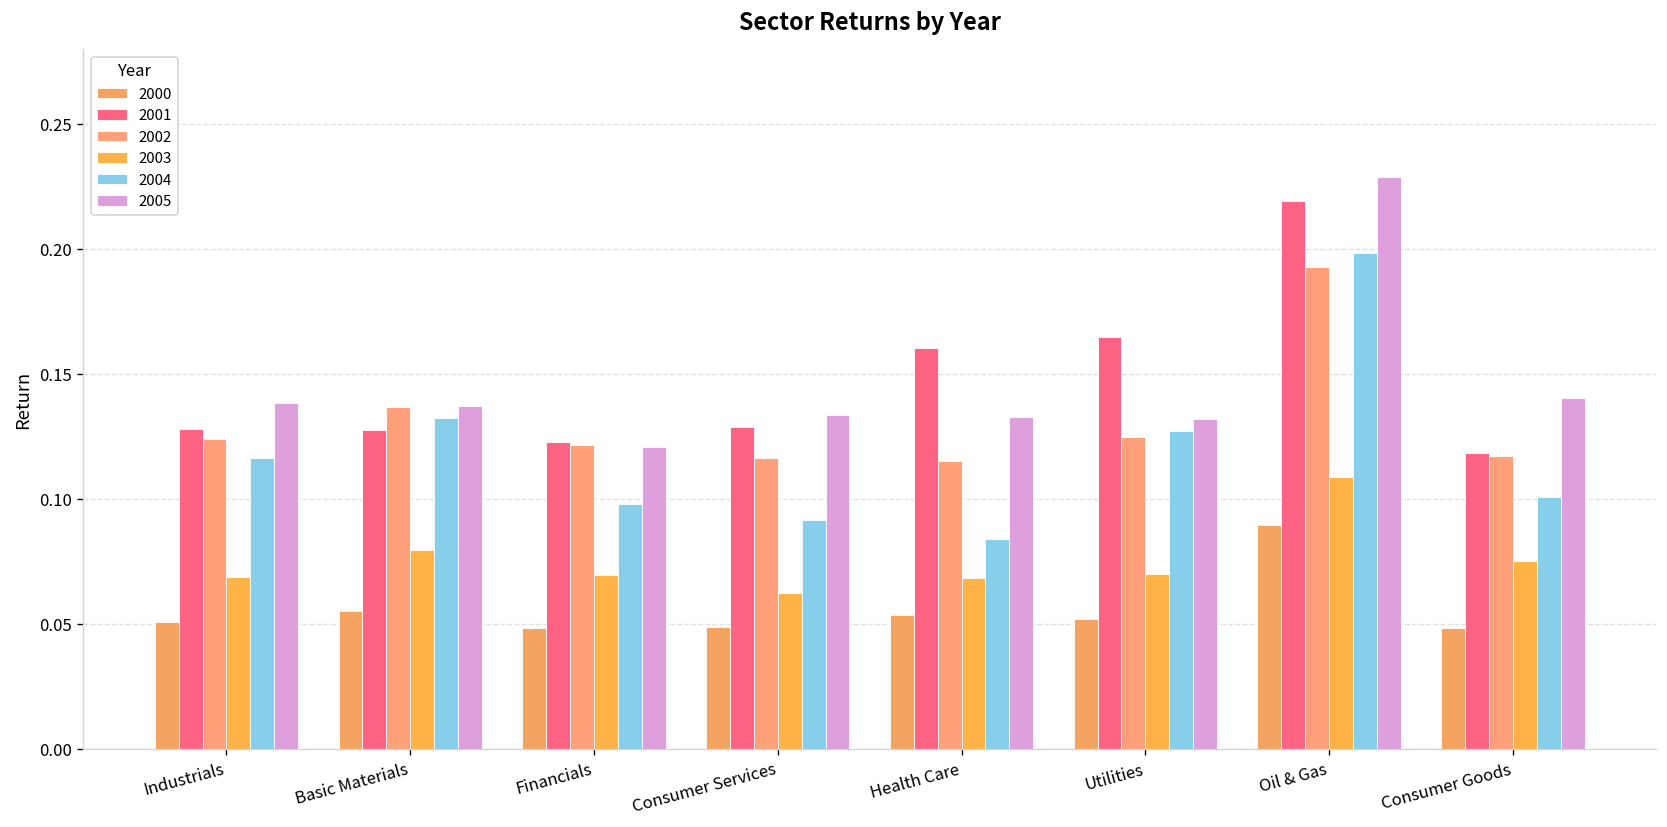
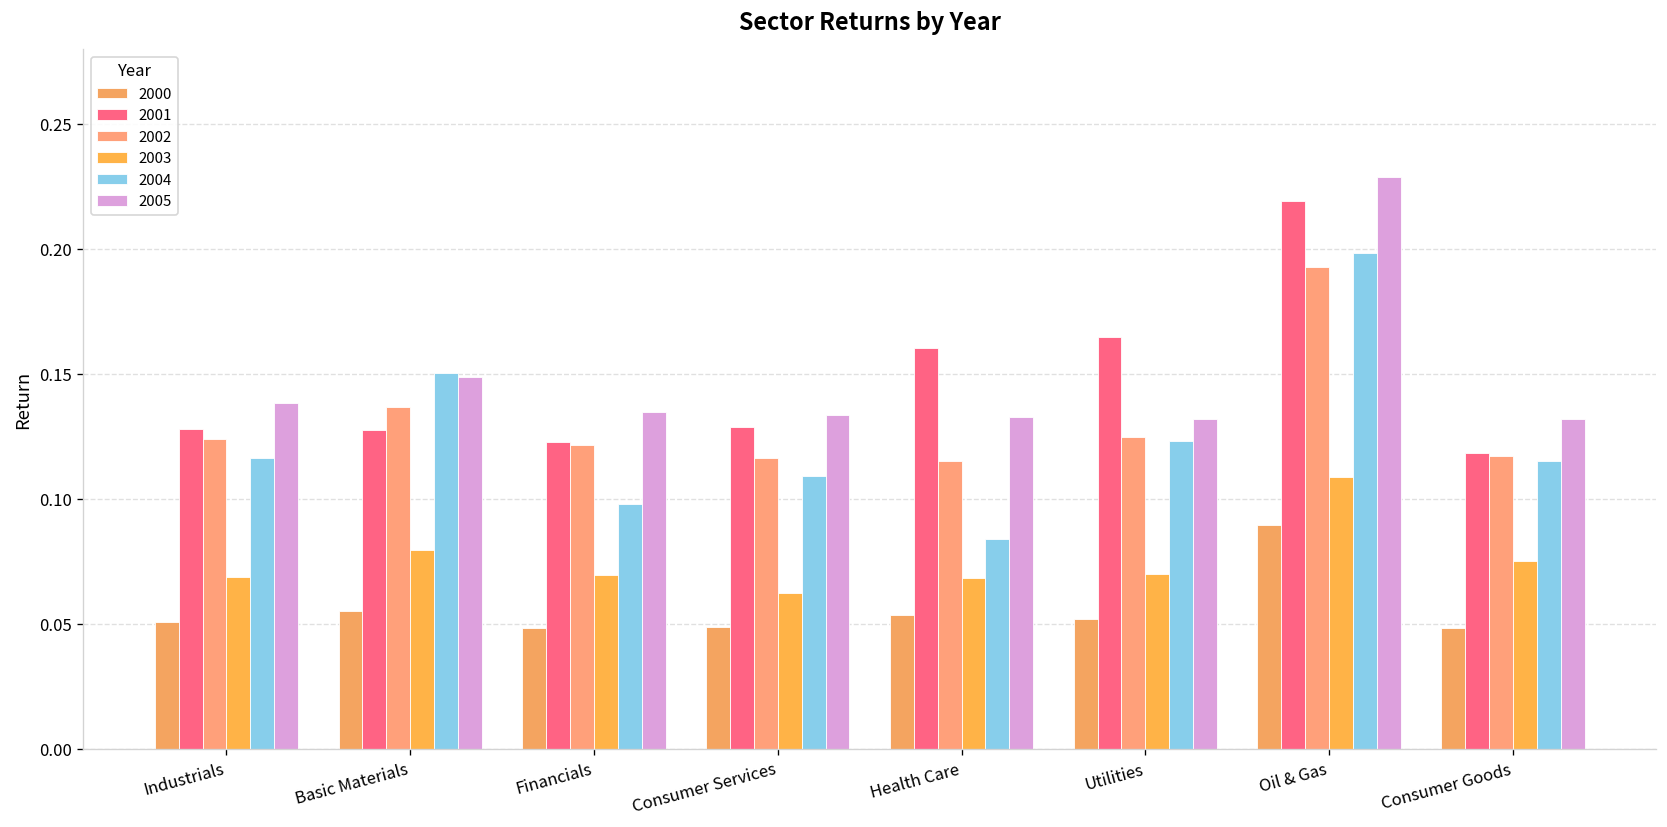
  {
    "2001": {
      "Industrials": 0.128,
      "Basic Materials": 0.128,
      "Financials": 0.123,
      "Consumer Services": 0.129,
      "Health Care": 0.160,
      "Utilities": 0.165,
      "Oil & Gas": 0.219,
      "Consumer Goods": 0.118
    },
    "2004": {
      "Industrials": 0.116,
-     "Basic Materials": 0.132,
+     "Basic Materials": 0.150,
      "Financials": 0.098,
-     "Consumer Services": 0.091,
+     "Consumer Services": 0.109,
      "Health Care": 0.084,
-     "Utilities": 0.127,
+     "Utilities": 0.123,
      "Oil & Gas": 0.198,
-     "Consumer Goods": 0.101
+     "Consumer Goods": 0.115
    },
    "2005": {
      "Industrials": 0.139,
-     "Basic Materials": 0.137,
-     "Financials": 0.121,
+     "Basic Materials": 0.149,
+     "Financials": 0.135,
      "Consumer Services": 0.134,
      "Health Care": 0.133,
      "Utilities": 0.132,
      "Oil & Gas": 0.229,
-     "Consumer Goods": 0.140
+     "Consumer Goods": 0.132
    }
  }
